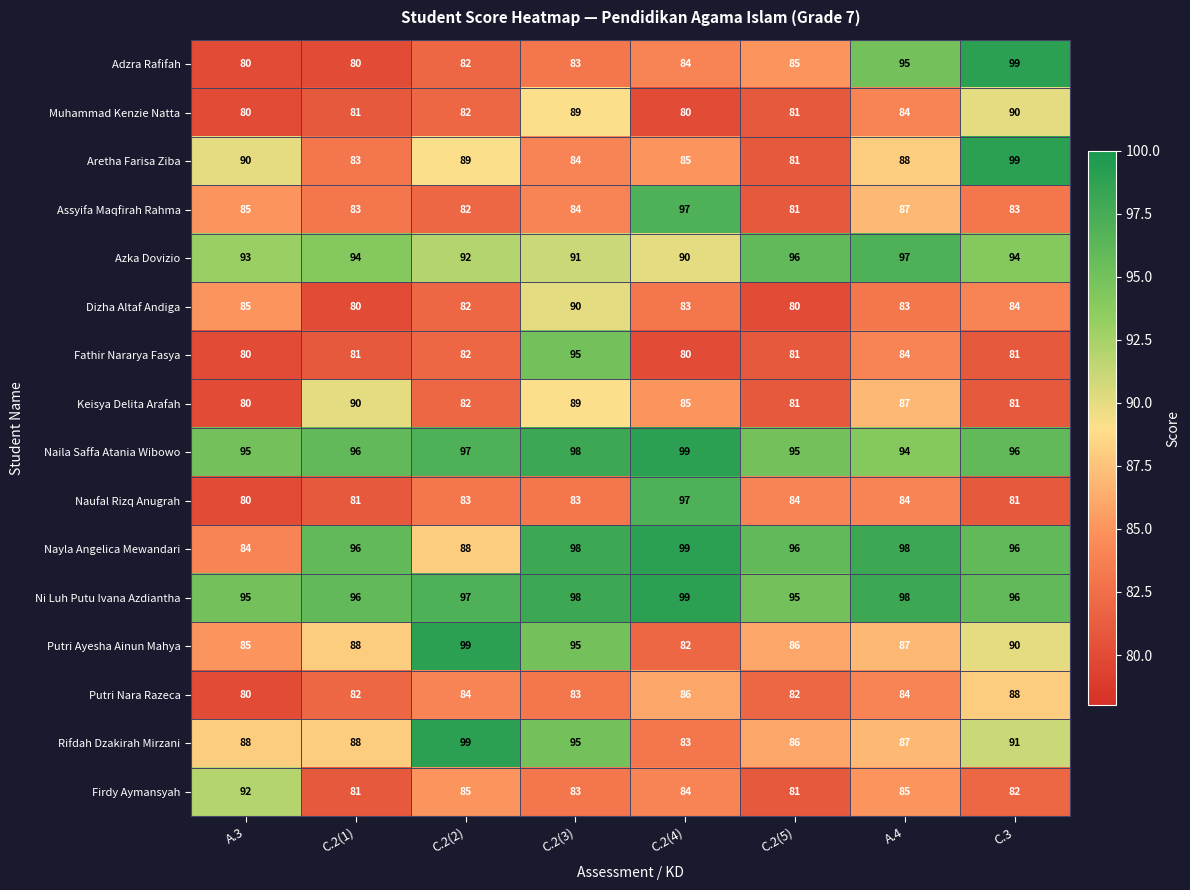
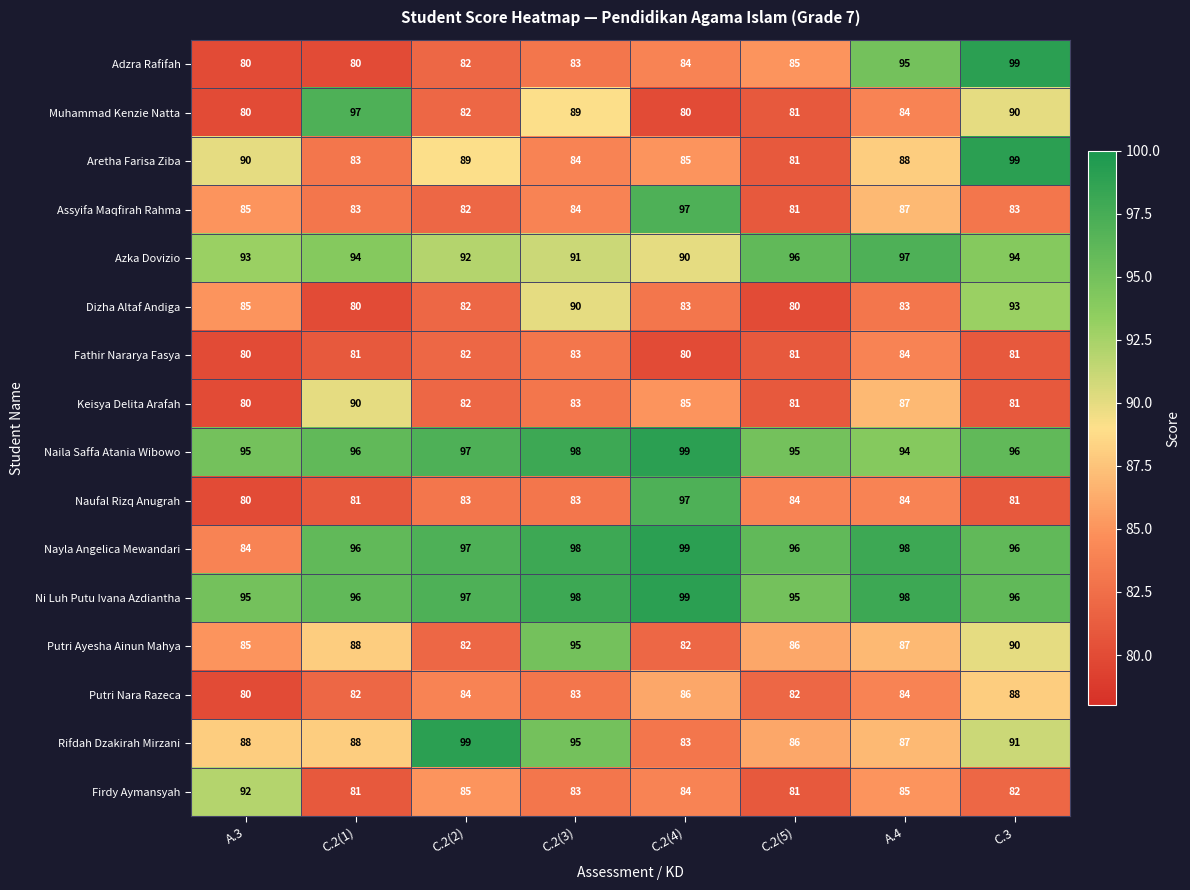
  {
    "Adzra Rafifah": {
      "A.3": 80,
      "C.2(1)": 80,
      "C.2(2)": 82,
      "C.2(3)": 83,
      "C.2(4)": 84,
      "C.2(5)": 85,
      "A.4": 95,
      "C.3": 99
    },
    "Muhammad Kenzie Natta": {
      "A.3": 80,
-     "C.2(1)": 81,
+     "C.2(1)": 97,
      "C.2(2)": 82,
      "C.2(3)": 89,
      "C.2(4)": 80,
      "C.2(5)": 81,
      "A.4": 84,
      "C.3": 90
    },
    "Aretha Farisa Ziba": {
      "A.3": 90,
      "C.2(1)": 83,
      "C.2(2)": 89,
      "C.2(3)": 84,
      "C.2(4)": 85,
      "C.2(5)": 81,
      "A.4": 88,
      "C.3": 99
    },
    "Assyifa Maqfirah Rahma": {
      "A.3": 85,
      "C.2(1)": 83,
      "C.2(2)": 82,
      "C.2(3)": 84,
      "C.2(4)": 97,
      "C.2(5)": 81,
      "A.4": 87,
      "C.3": 83
    },
    "Azka Dovizio": {
      "A.3": 93,
      "C.2(1)": 94,
      "C.2(2)": 92,
      "C.2(3)": 91,
      "C.2(4)": 90,
      "C.2(5)": 96,
      "A.4": 97,
      "C.3": 94
    },
    "Dizha Altaf Andiga": {
      "A.3": 85,
      "C.2(1)": 80,
      "C.2(2)": 82,
      "C.2(3)": 90,
      "C.2(4)": 83,
      "C.2(5)": 80,
      "A.4": 83,
-     "C.3": 84
+     "C.3": 93
    },
    "Fathir Nararya Fasya": {
      "A.3": 80,
      "C.2(1)": 81,
      "C.2(2)": 82,
-     "C.2(3)": 95,
+     "C.2(3)": 83,
      "C.2(4)": 80,
      "C.2(5)": 81,
      "A.4": 84,
      "C.3": 81
    },
    "Keisya Delita Arafah": {
      "A.3": 80,
      "C.2(1)": 90,
      "C.2(2)": 82,
-     "C.2(3)": 89,
+     "C.2(3)": 83,
      "C.2(4)": 85,
      "C.2(5)": 81,
      "A.4": 87,
      "C.3": 81
    },
    "Naila Saffa Atania Wibowo": {
      "A.3": 95,
      "C.2(1)": 96,
      "C.2(2)": 97,
      "C.2(3)": 98,
      "C.2(4)": 99,
      "C.2(5)": 95,
      "A.4": 94,
      "C.3": 96
    },
    "Naufal Rizq Anugrah": {
      "A.3": 80,
      "C.2(1)": 81,
      "C.2(2)": 83,
      "C.2(3)": 83,
      "C.2(4)": 97,
      "C.2(5)": 84,
      "A.4": 84,
      "C.3": 81
    },
    "Nayla Angelica Mewandari": {
      "A.3": 84,
      "C.2(1)": 96,
-     "C.2(2)": 88,
+     "C.2(2)": 97,
      "C.2(3)": 98,
      "C.2(4)": 99,
      "C.2(5)": 96,
      "A.4": 98,
      "C.3": 96
    },
    "Ni Luh Putu Ivana Azdiantha": {
      "A.3": 95,
      "C.2(1)": 96,
      "C.2(2)": 97,
      "C.2(3)": 98,
      "C.2(4)": 99,
      "C.2(5)": 95,
      "A.4": 98,
      "C.3": 96
    },
    "Putri Ayesha Ainun Mahya": {
      "A.3": 85,
      "C.2(1)": 88,
-     "C.2(2)": 99,
+     "C.2(2)": 82,
      "C.2(3)": 95,
      "C.2(4)": 82,
      "C.2(5)": 86,
      "A.4": 87,
      "C.3": 90
    },
    "Putri Nara Razeca": {
      "A.3": 80,
      "C.2(1)": 82,
      "C.2(2)": 84,
      "C.2(3)": 83,
      "C.2(4)": 86,
      "C.2(5)": 82,
      "A.4": 84,
      "C.3": 88
    },
    "Rifdah Dzakirah Mirzani": {
      "A.3": 88,
      "C.2(1)": 88,
      "C.2(2)": 99,
      "C.2(3)": 95,
      "C.2(4)": 83,
      "C.2(5)": 86,
      "A.4": 87,
      "C.3": 91
    },
    "Firdy Aymansyah": {
      "A.3": 92,
      "C.2(1)": 81,
      "C.2(2)": 85,
      "C.2(3)": 83,
      "C.2(4)": 84,
      "C.2(5)": 81,
      "A.4": 85,
      "C.3": 82
    }
  }
